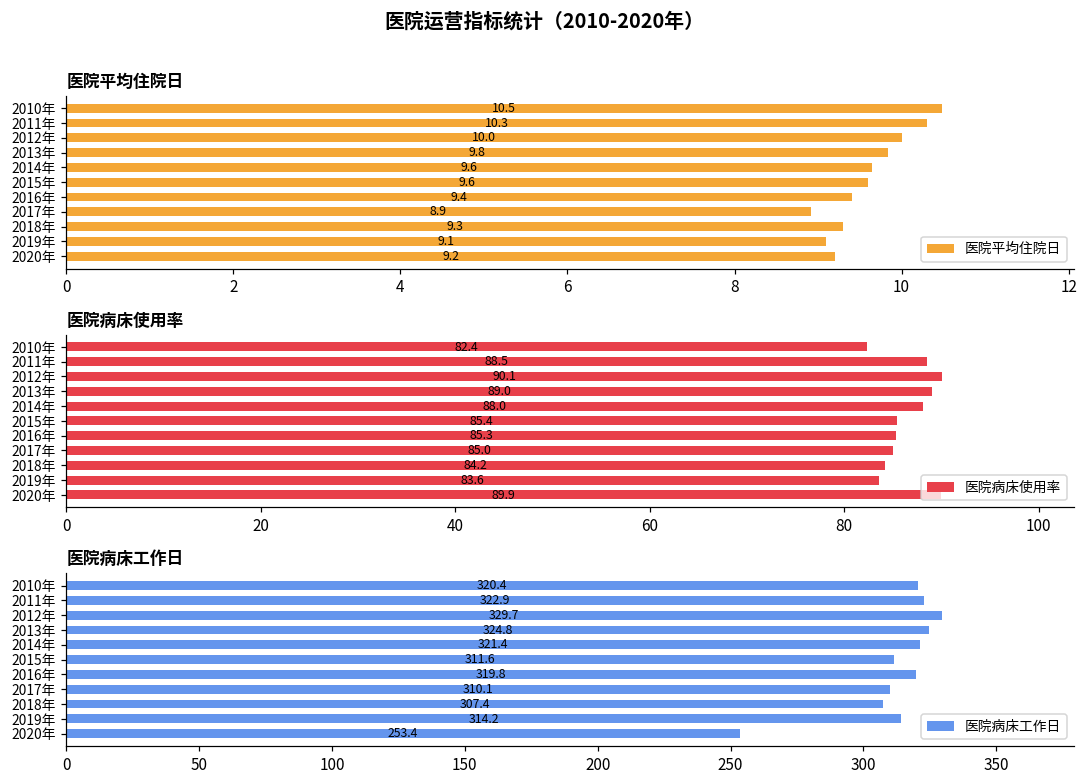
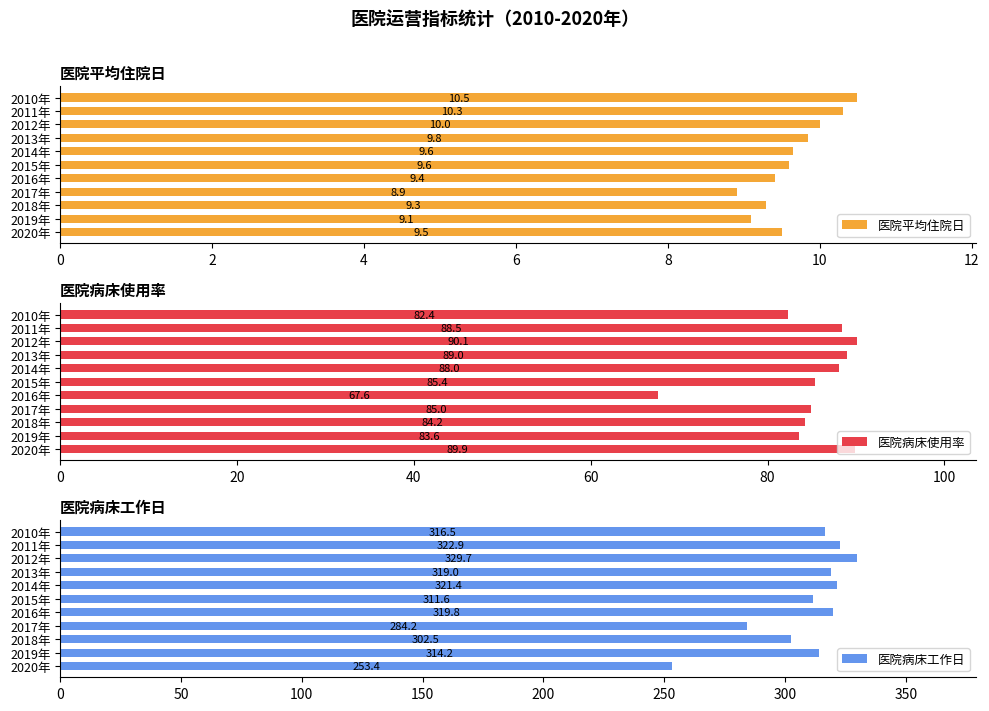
  {
    "医院平均住院日": {
      "2010年": 10.5,
      "2011年": 10.3,
      "2012年": 10.0,
      "2013年": 9.8,
      "2014年": 9.6,
      "2015年": 9.6,
      "2016年": 9.4,
      "2017年": 8.9,
      "2018年": 9.3,
      "2019年": 9.1,
-     "2020年": 9.2
+     "2020年": 9.5
    },
    "医院病床使用率": {
      "2010年": 82.4,
      "2011年": 88.5,
      "2012年": 90.1,
      "2013年": 89.0,
      "2014年": 88.0,
      "2015年": 85.4,
-     "2016年": 85.3,
+     "2016年": 67.6,
      "2017年": 85.0,
      "2018年": 84.2,
      "2019年": 83.6
    },
    "医院病床工作日": {
-     "2010年": 320.4,
+     "2010年": 316.5,
      "2011年": 322.9,
      "2012年": 329.7,
-     "2013年": 324.8,
+     "2013年": 319.0,
      "2014年": 321.4,
      "2015年": 311.6,
      "2016年": 319.8,
-     "2017年": 310.1,
-     "2018年": 307.4,
+     "2017年": 284.2,
+     "2018年": 302.5,
      "2019年": 314.2,
      "2020年": 253.4
    }
  }
